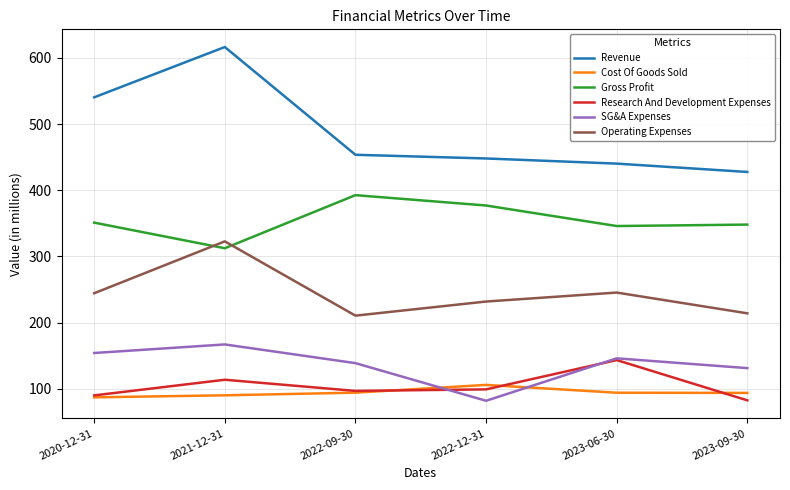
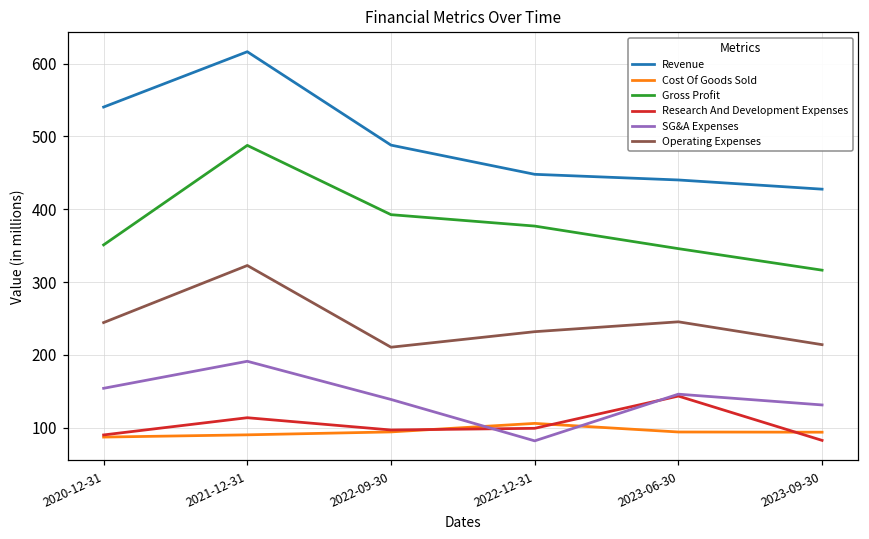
  {
    "Revenue": {
      "2020-12-31": 540,
      "2021-12-31": 620,
-     "2022-09-30": 450,
+     "2022-09-30": 490,
      "2022-12-31": 450,
      "2023-06-30": 440,
      "2023-09-30": 430
    },
    "Cost Of Goods Sold": {
      "2021-12-31": 90,
      "2022-12-31": 110,
      "2023-06-30": 90,
      "2023-09-30": 90
    },
    "Gross Profit": {
      "2020-12-31": 350,
-     "2021-12-31": 310,
+     "2021-12-31": 490,
      "2022-09-30": 390,
      "2022-12-31": 380,
      "2023-06-30": 350,
-     "2023-09-30": 350
+     "2023-09-30": 320
    },
    "Research And Development Expenses": {
      "2021-12-31": 110,
      "2022-12-31": 100,
      "2023-09-30": 80
    },
    "SG&A Expenses": {
      "2020-12-31": 150,
-     "2021-12-31": 170,
+     "2021-12-31": 190,
      "2022-09-30": 140,
      "2022-12-31": 80,
      "2023-09-30": 130
    },
    "Operating Expenses": {
      "2020-12-31": 240,
      "2021-12-31": 320,
      "2022-09-30": 210,
      "2022-12-31": 230,
      "2023-06-30": 250,
      "2023-09-30": 210
    }
  }
